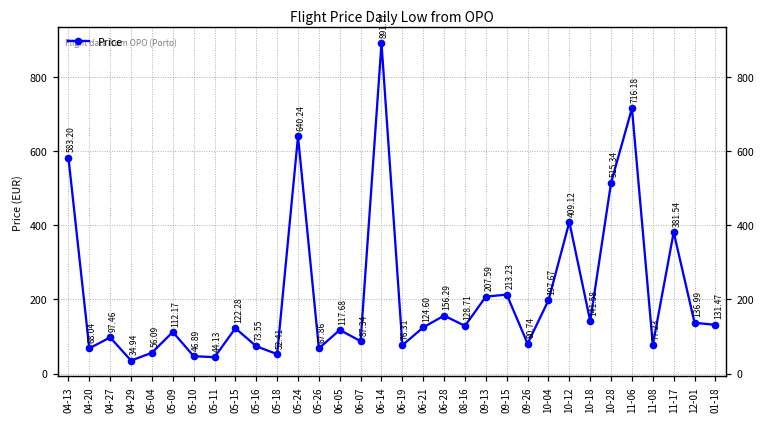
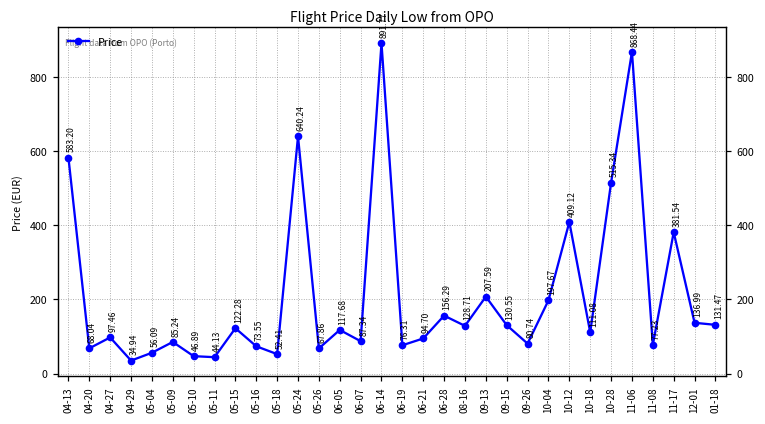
  {
    "04-13": 583.20,
    "04-20": 68.04,
    "04-27": 97.46,
    "04-29": 34.94,
    "05-04": 56.09,
-   "05-09": 112.17,
+   "05-09": 85.24,
    "05-10": 46.89,
    "05-11": 44.13,
    "05-15": 122.28,
    "05-16": 73.55,
    "05-18": 52.41,
    "05-24": 640.24,
    "05-26": 67.86,
    "06-05": 117.68,
    "06-07": 87.34,
    "06-14": 891.77,
    "06-19": 76.31,
-   "06-21": 124.60,
+   "06-21": 94.70,
    "06-28": 156.29,
    "08-16": 128.71,
    "09-13": 207.59,
-   "09-15": 213.23,
+   "09-15": 130.55,
    "09-26": 80.74,
    "10-04": 197.67,
    "10-12": 409.12,
-   "10-18": 141.58,
+   "10-18": 111.08,
    "10-28": 515.34,
-   "11-06": 716.18,
+   "11-06": 868.44,
    "11-08": 77.23,
    "11-17": 381.54,
    "12-01": 136.99,
    "01-18": 131.47
  }
